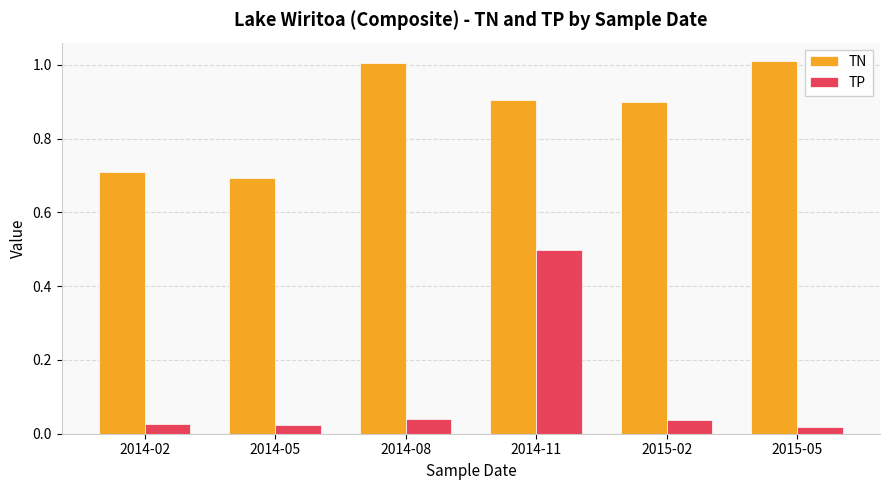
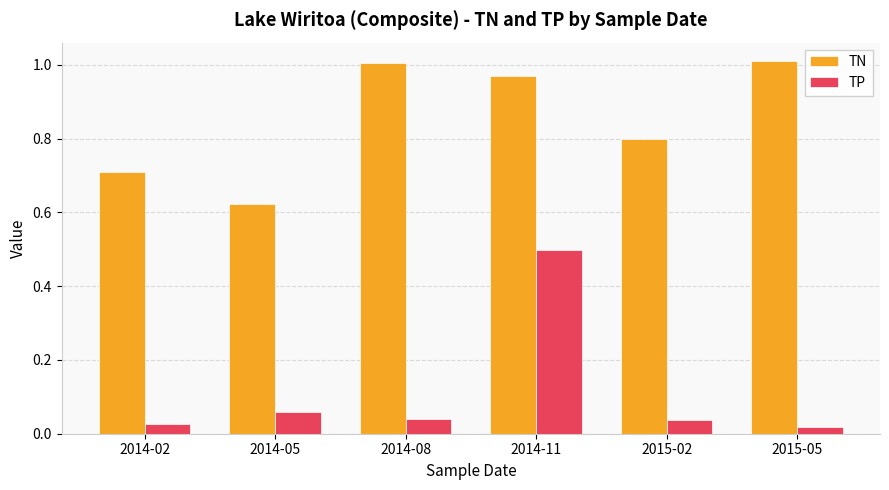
  {
    "TN": {
      "2014-02": 0.71,
-     "2014-05": 0.69,
+     "2014-05": 0.62,
      "2014-08": 1.01,
-     "2014-11": 0.91,
-     "2015-02": 0.9,
+     "2014-11": 0.97,
+     "2015-02": 0.8,
      "2015-05": 1.01
    },
    "TP": {
      "2014-02": 0.03,
-     "2014-05": 0.03,
+     "2014-05": 0.06,
      "2014-08": 0.04,
      "2014-11": 0.50,
      "2015-02": 0.04,
      "2015-05": 0.02
    }
  }
